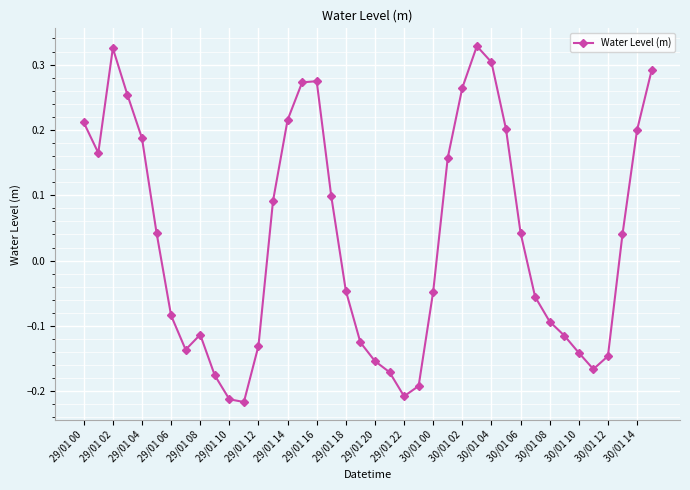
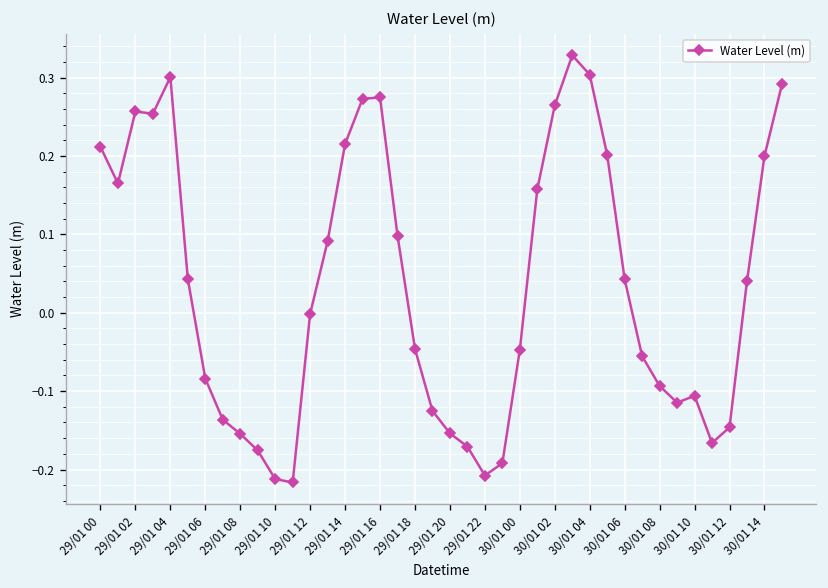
  {
    "29/01 00": 0.21,
-   "29/01 02": 0.33,
-   "29/01 04": 0.19,
+   "29/01 02": 0.26,
+   "29/01 04": 0.30,
    "29/01 06": -0.08,
-   "29/01 08": -0.11,
+   "29/01 08": -0.15,
    "29/01 10": -0.21,
-   "29/01 12": -0.13,
+   "29/01 12": 0.00,
    "29/01 14": 0.22,
    "29/01 16": 0.27,
    "29/01 18": -0.05,
    "29/01 20": -0.15,
    "29/01 22": -0.21,
    "30/01 00": -0.05,
    "30/01 02": 0.26,
    "30/01 04": 0.30,
    "30/01 06": 0.04,
    "30/01 08": -0.09,
-   "30/01 10": -0.14,
+   "30/01 10": -0.11,
    "30/01 12": -0.15,
    "30/01 14": 0.20
  }
